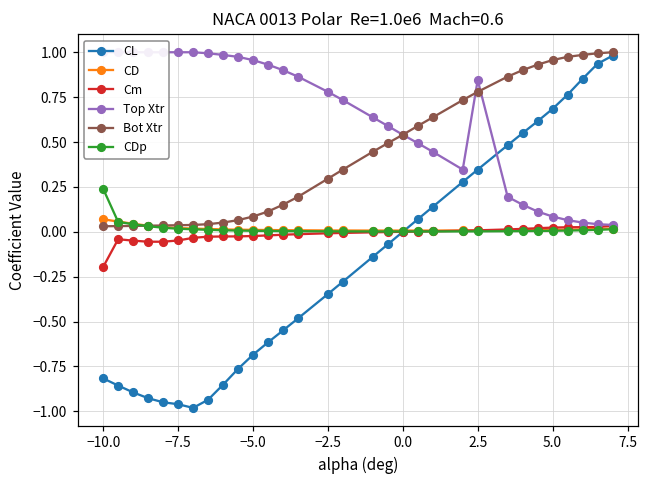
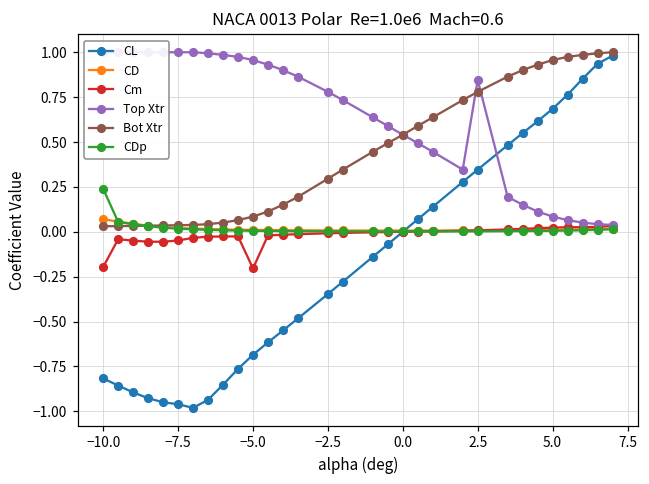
  {
    "CL": {
      "−10.0": -0.82,
      "−7.5": -0.96,
      "−5.0": -0.68,
      "−2.5": -0.35,
      "2.5": 0.35,
      "5.0": 0.68
    },
    "CD": {
      "−10.0": 0.07
    },
    "Cm": {
      "−10.0": -0.20,
      "−7.5": -0.05,
-     "−5.0": -0.02
+     "−5.0": -0.20
    },
    "Top Xtr": {
      "−7.5": 1.00,
      "−5.0": 0.96,
      "−2.5": 0.78,
      "2.5": 0.85,
      "5.0": 0.09
    },
    "Bot Xtr": {
      "−10.0": 0.03,
      "−7.5": 0.04,
      "−5.0": 0.09,
      "−2.5": 0.30,
      "2.5": 0.78,
      "5.0": 0.96
    },
    "CDp": {
      "−10.0": 0.24
    }
  }
